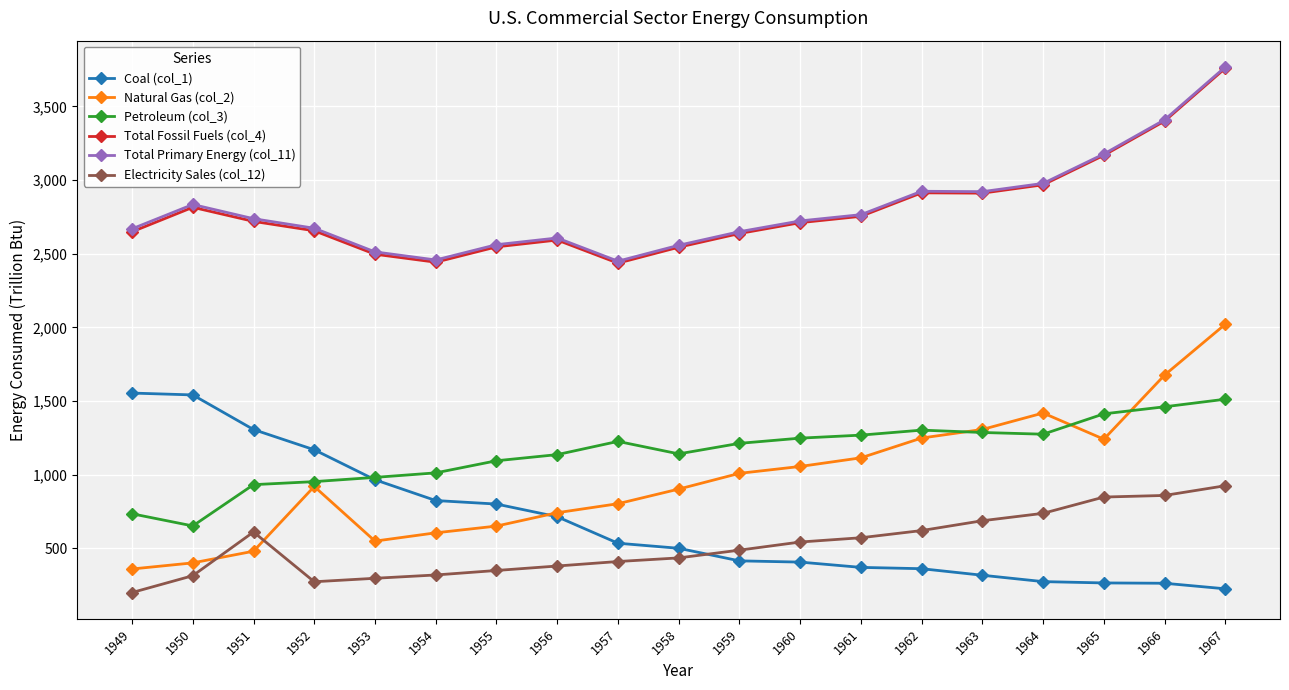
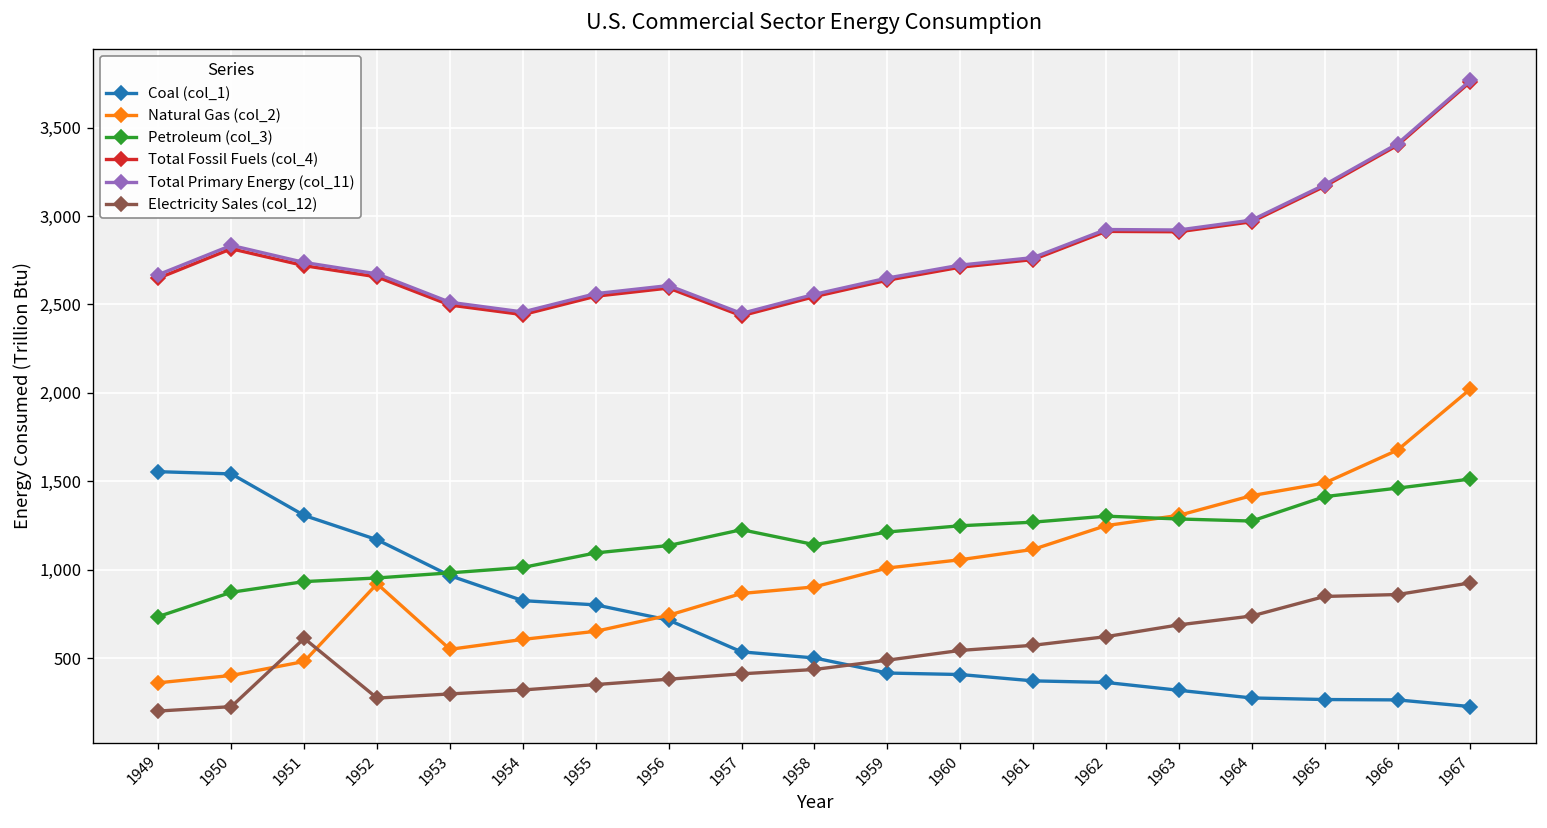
  {
    "Coal (col_1)": {
      "1949": "1,550",
      "1950": "1,540",
      "1951": "1,310",
      "1952": "1,170",
      "1954": "820",
      "1955": "800",
      "1956": "710",
      "1957": "530",
      "1958": "500",
      "1959": "420",
      "1960": "410",
      "1961": "370",
      "1962": "360",
      "1963": "320",
      "1964": "270",
      "1965": "270",
      "1966": "260",
      "1967": "230"
    },
    "Natural Gas (col_2)": {
      "1949": "360",
      "1950": "400",
      "1951": "480",
      "1952": "920",
      "1953": "550",
      "1954": "610",
      "1955": "650",
      "1956": "740",
-     "1957": "800",
+     "1957": "870",
      "1958": "900",
      "1959": "1,010",
      "1960": "1,060",
      "1961": "1,110",
      "1962": "1,250",
      "1963": "1,310",
      "1964": "1,420",
-     "1965": "1,240",
+     "1965": "1,490",
      "1966": "1,680",
      "1967": "2,020"
    },
    "Petroleum (col_3)": {
      "1949": "730",
-     "1950": "650",
+     "1950": "870",
      "1951": "930",
      "1952": "950",
      "1954": "1,010",
      "1955": "1,090",
      "1956": "1,140",
      "1957": "1,230",
      "1958": "1,140",
      "1959": "1,210",
      "1960": "1,250",
      "1961": "1,270",
      "1962": "1,300",
      "1963": "1,290",
      "1964": "1,270",
      "1965": "1,410",
      "1966": "1,460",
      "1967": "1,510"
    },
    "Total Fossil Fuels (col_4)": {
      "1949": "2,650",
      "1950": "2,820",
      "1951": "2,720",
      "1952": "2,660"
    },
    "Total Primary Energy (col_11)": {
      "1949": "2,670",
      "1950": "2,830",
      "1951": "2,740",
      "1952": "2,670"
    },
    "Electricity Sales (col_12)": {
      "1949": "200",
-     "1950": "310",
+     "1950": "230",
      "1951": "610",
      "1952": "270",
      "1953": "300",
      "1954": "320",
      "1955": "350",
      "1956": "380",
      "1957": "410",
      "1958": "440",
      "1959": "490",
      "1960": "540",
      "1961": "570",
      "1962": "620",
      "1963": "690",
      "1964": "740",
      "1965": "850",
      "1966": "860",
      "1967": "930"
    }
  }
